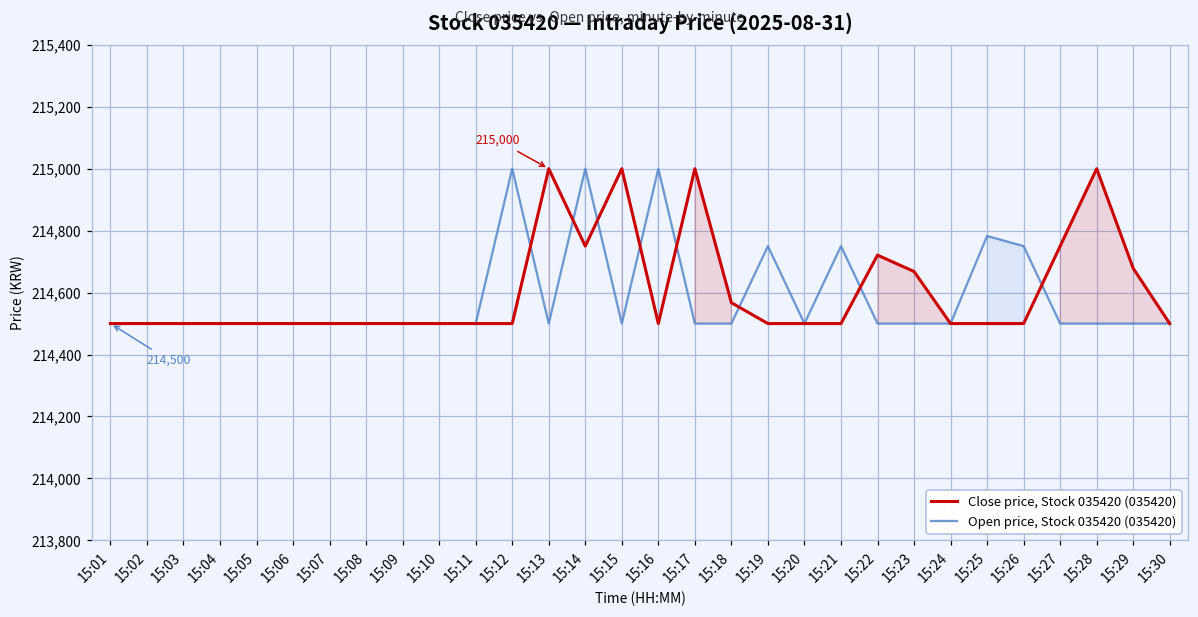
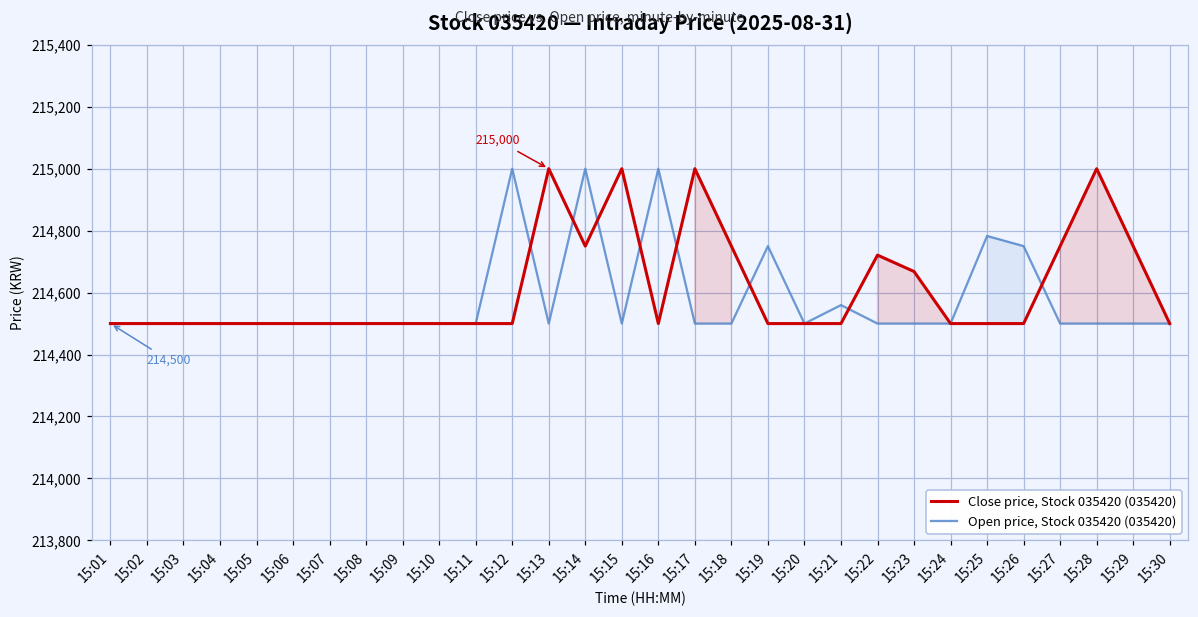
  {
    "Close price, Stock 035420 (035420)": {
      "15:12": "214,500",
      "15:14": "214,750",
      "15:15": "215,000",
      "15:16": "214,500",
      "15:17": "215,000",
-     "15:18": "214,570",
+     "15:18": "214,750",
      "15:19": "214,500",
      "15:21": "214,500",
      "15:22": "214,720",
      "15:23": "214,670",
      "15:25": "214,500",
      "15:26": "214,500",
      "15:27": "214,750",
      "15:28": "215,000",
-     "15:29": "214,680"
+     "15:29": "214,750"
    },
    "Open price, Stock 035420 (035420)": {
      "15:13": "214,500",
      "15:14": "215,000",
      "15:15": "214,500",
      "15:16": "215,000",
      "15:17": "214,500",
      "15:18": "214,500",
      "15:19": "214,750",
-     "15:21": "214,750",
+     "15:21": "214,560",
      "15:22": "214,500",
      "15:23": "214,500",
      "15:25": "214,780",
      "15:26": "214,750",
      "15:27": "214,500",
      "15:28": "214,500",
      "15:29": "214,500"
    }
  }
